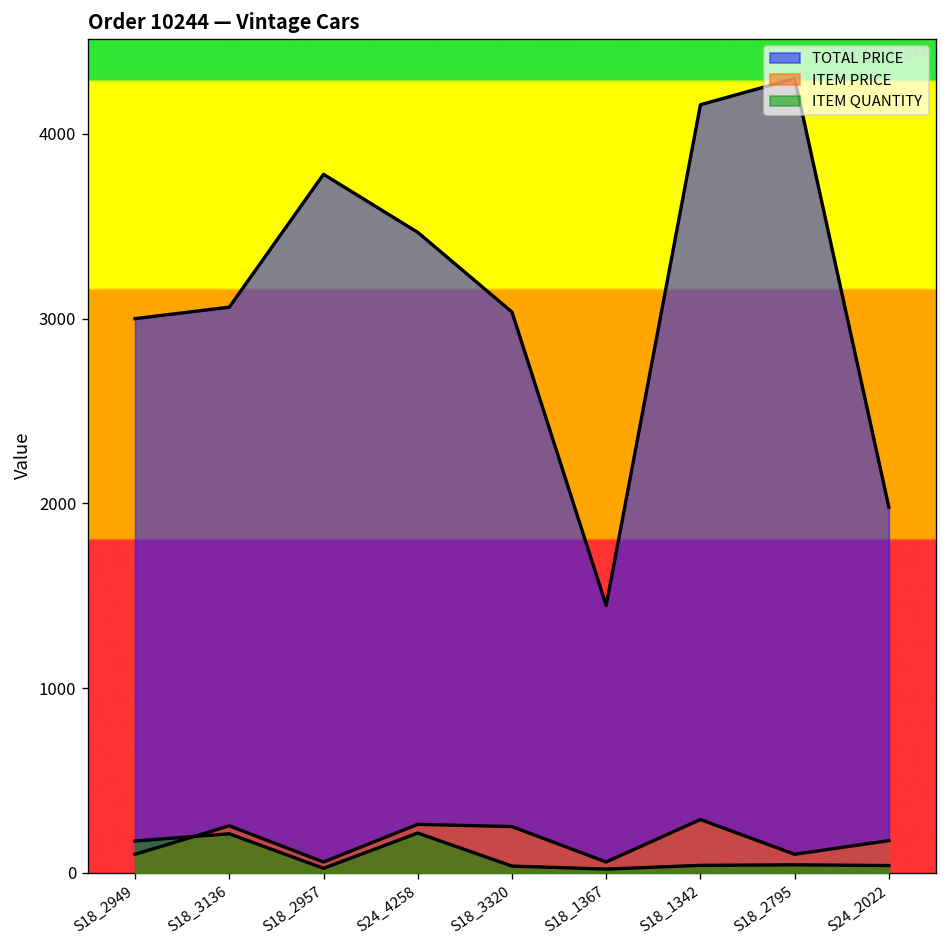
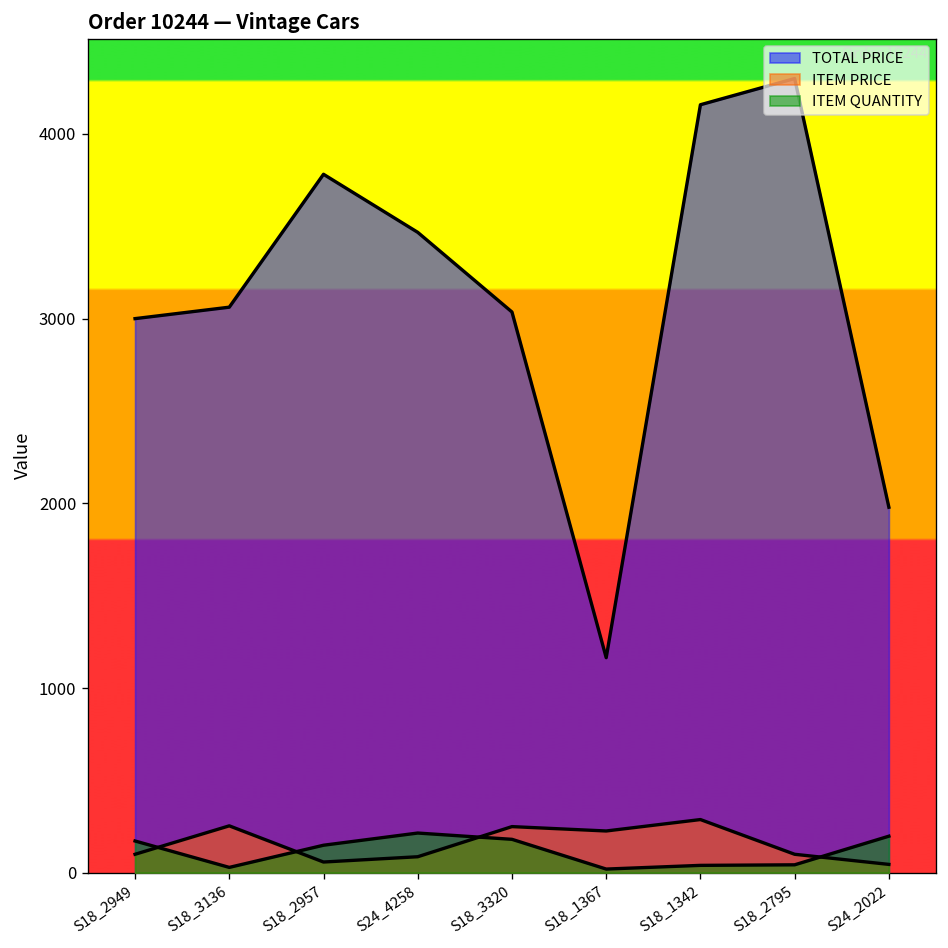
  {
    "TOTAL PRICE": {
      "S18_2949": 3000,
      "S18_3136": 3060,
      "S18_2957": 3780,
      "S24_4258": 3470,
      "S18_3320": 3040,
-     "S18_1367": 1450,
+     "S18_1367": 1160,
      "S18_1342": 4160,
      "S24_2022": 1980
    },
    "ITEM PRICE": {
      "S18_2949": 100,
      "S18_3136": 250,
      "S18_2957": 60,
-     "S24_4258": 260,
+     "S24_4258": 90,
      "S18_3320": 250,
-     "S18_1367": 60,
+     "S18_1367": 230,
      "S18_1342": 290,
      "S18_2795": 100,
-     "S24_2022": 170
+     "S24_2022": 50
    },
    "ITEM QUANTITY": {
      "S18_2949": 170,
-     "S18_3136": 210,
-     "S18_2957": 20,
+     "S18_3136": 30,
+     "S18_2957": 150,
      "S24_4258": 220,
-     "S18_3320": 40,
+     "S18_3320": 180,
      "S18_1367": 20,
      "S18_1342": 40,
      "S18_2795": 40,
-     "S24_2022": 40
+     "S24_2022": 200
    }
  }
